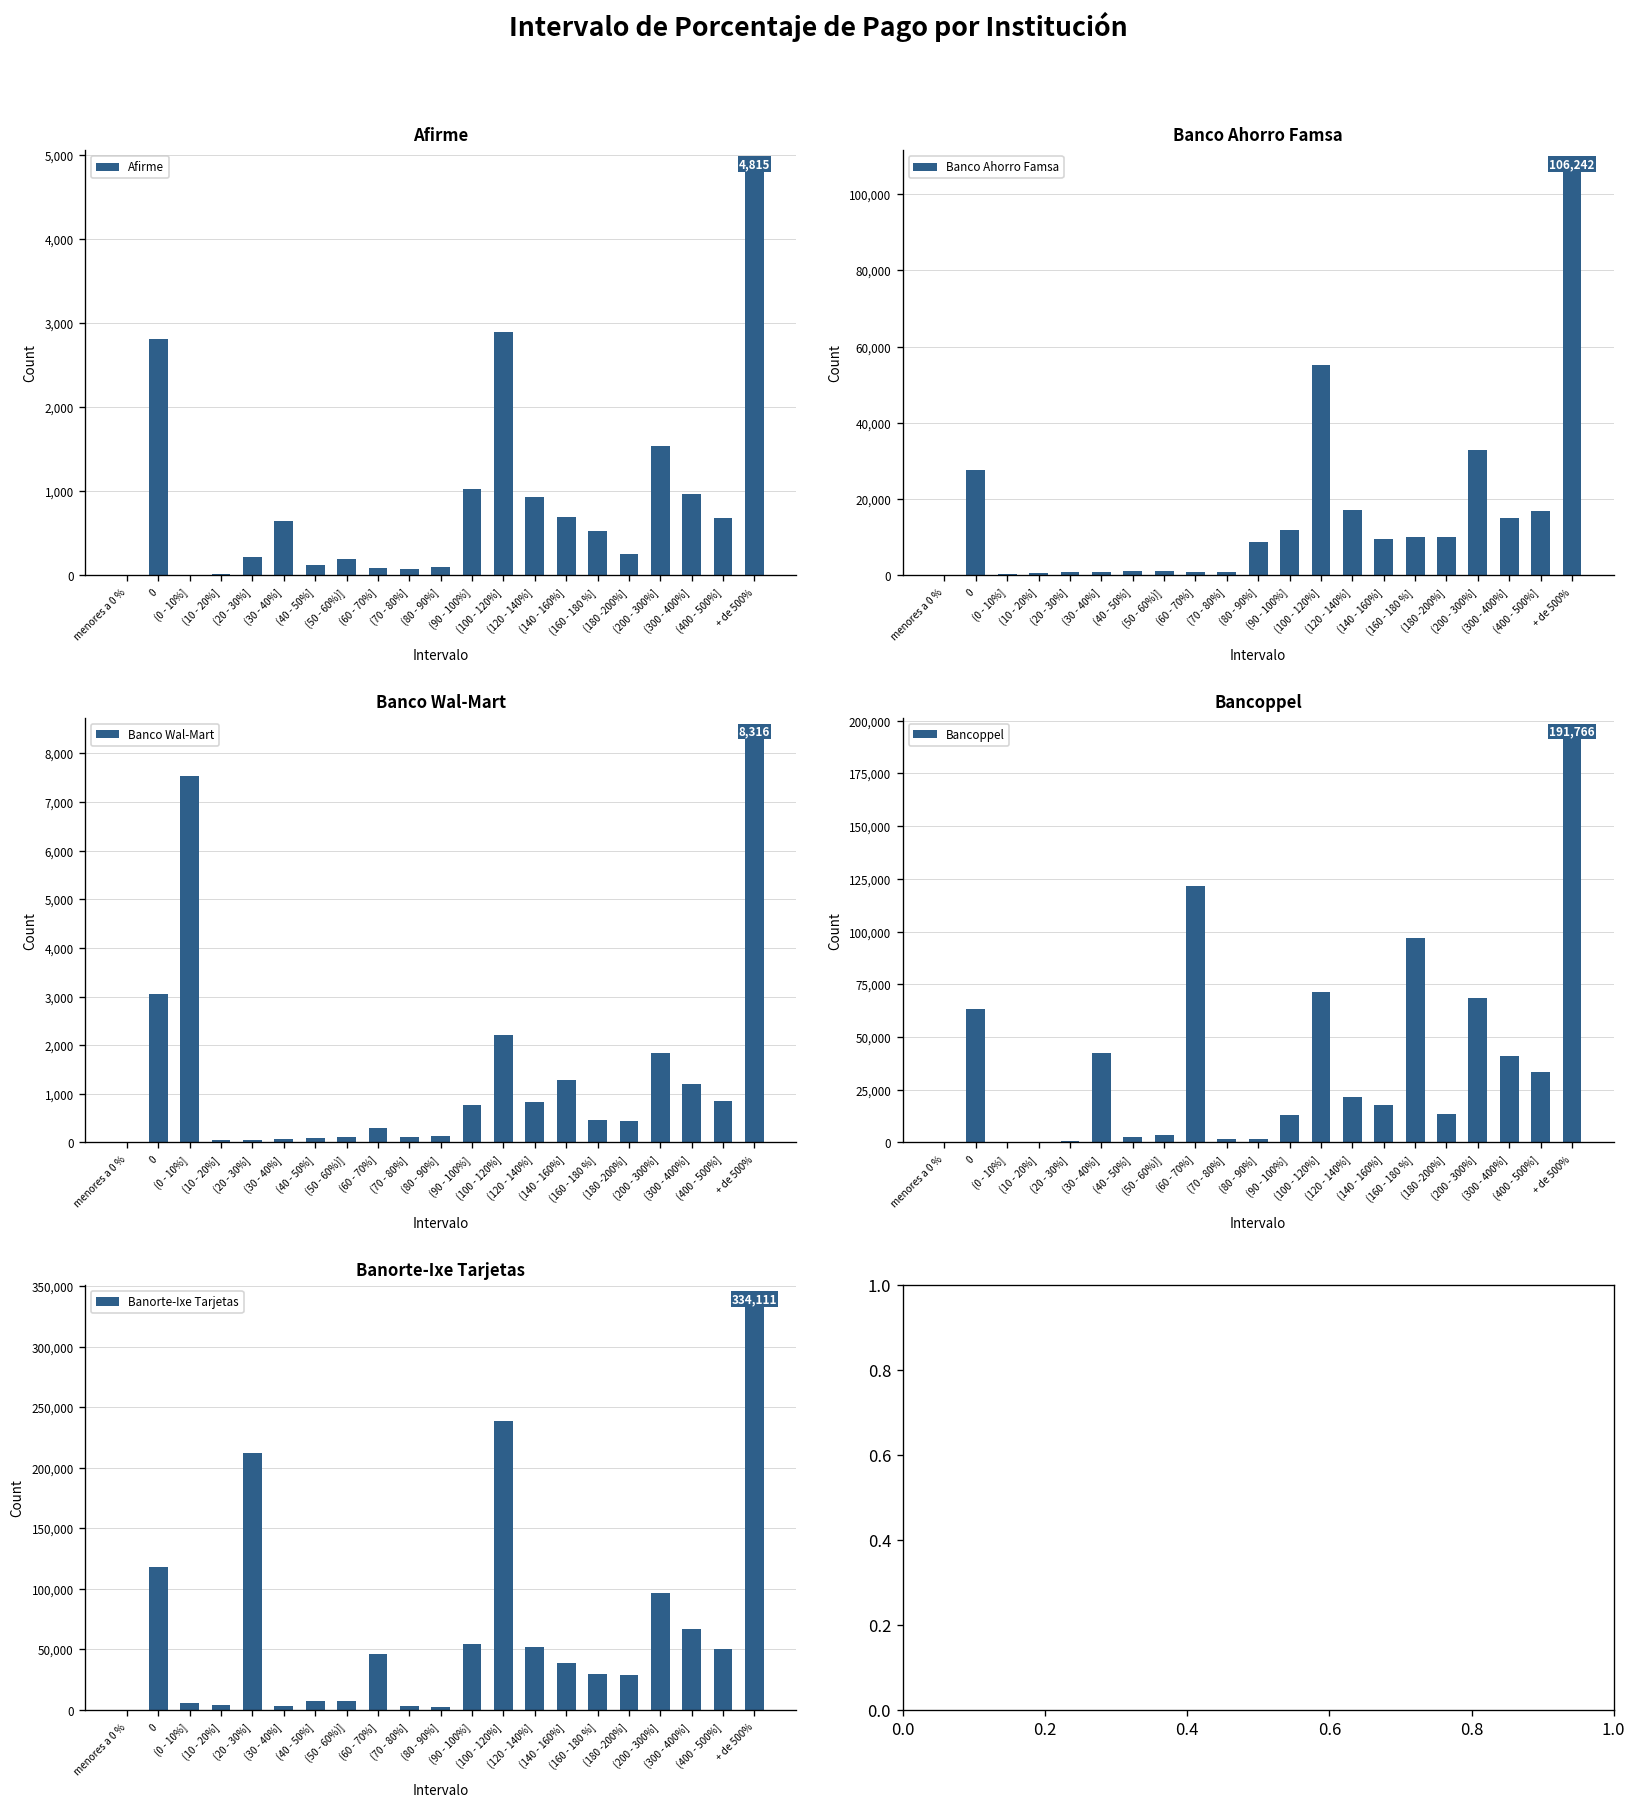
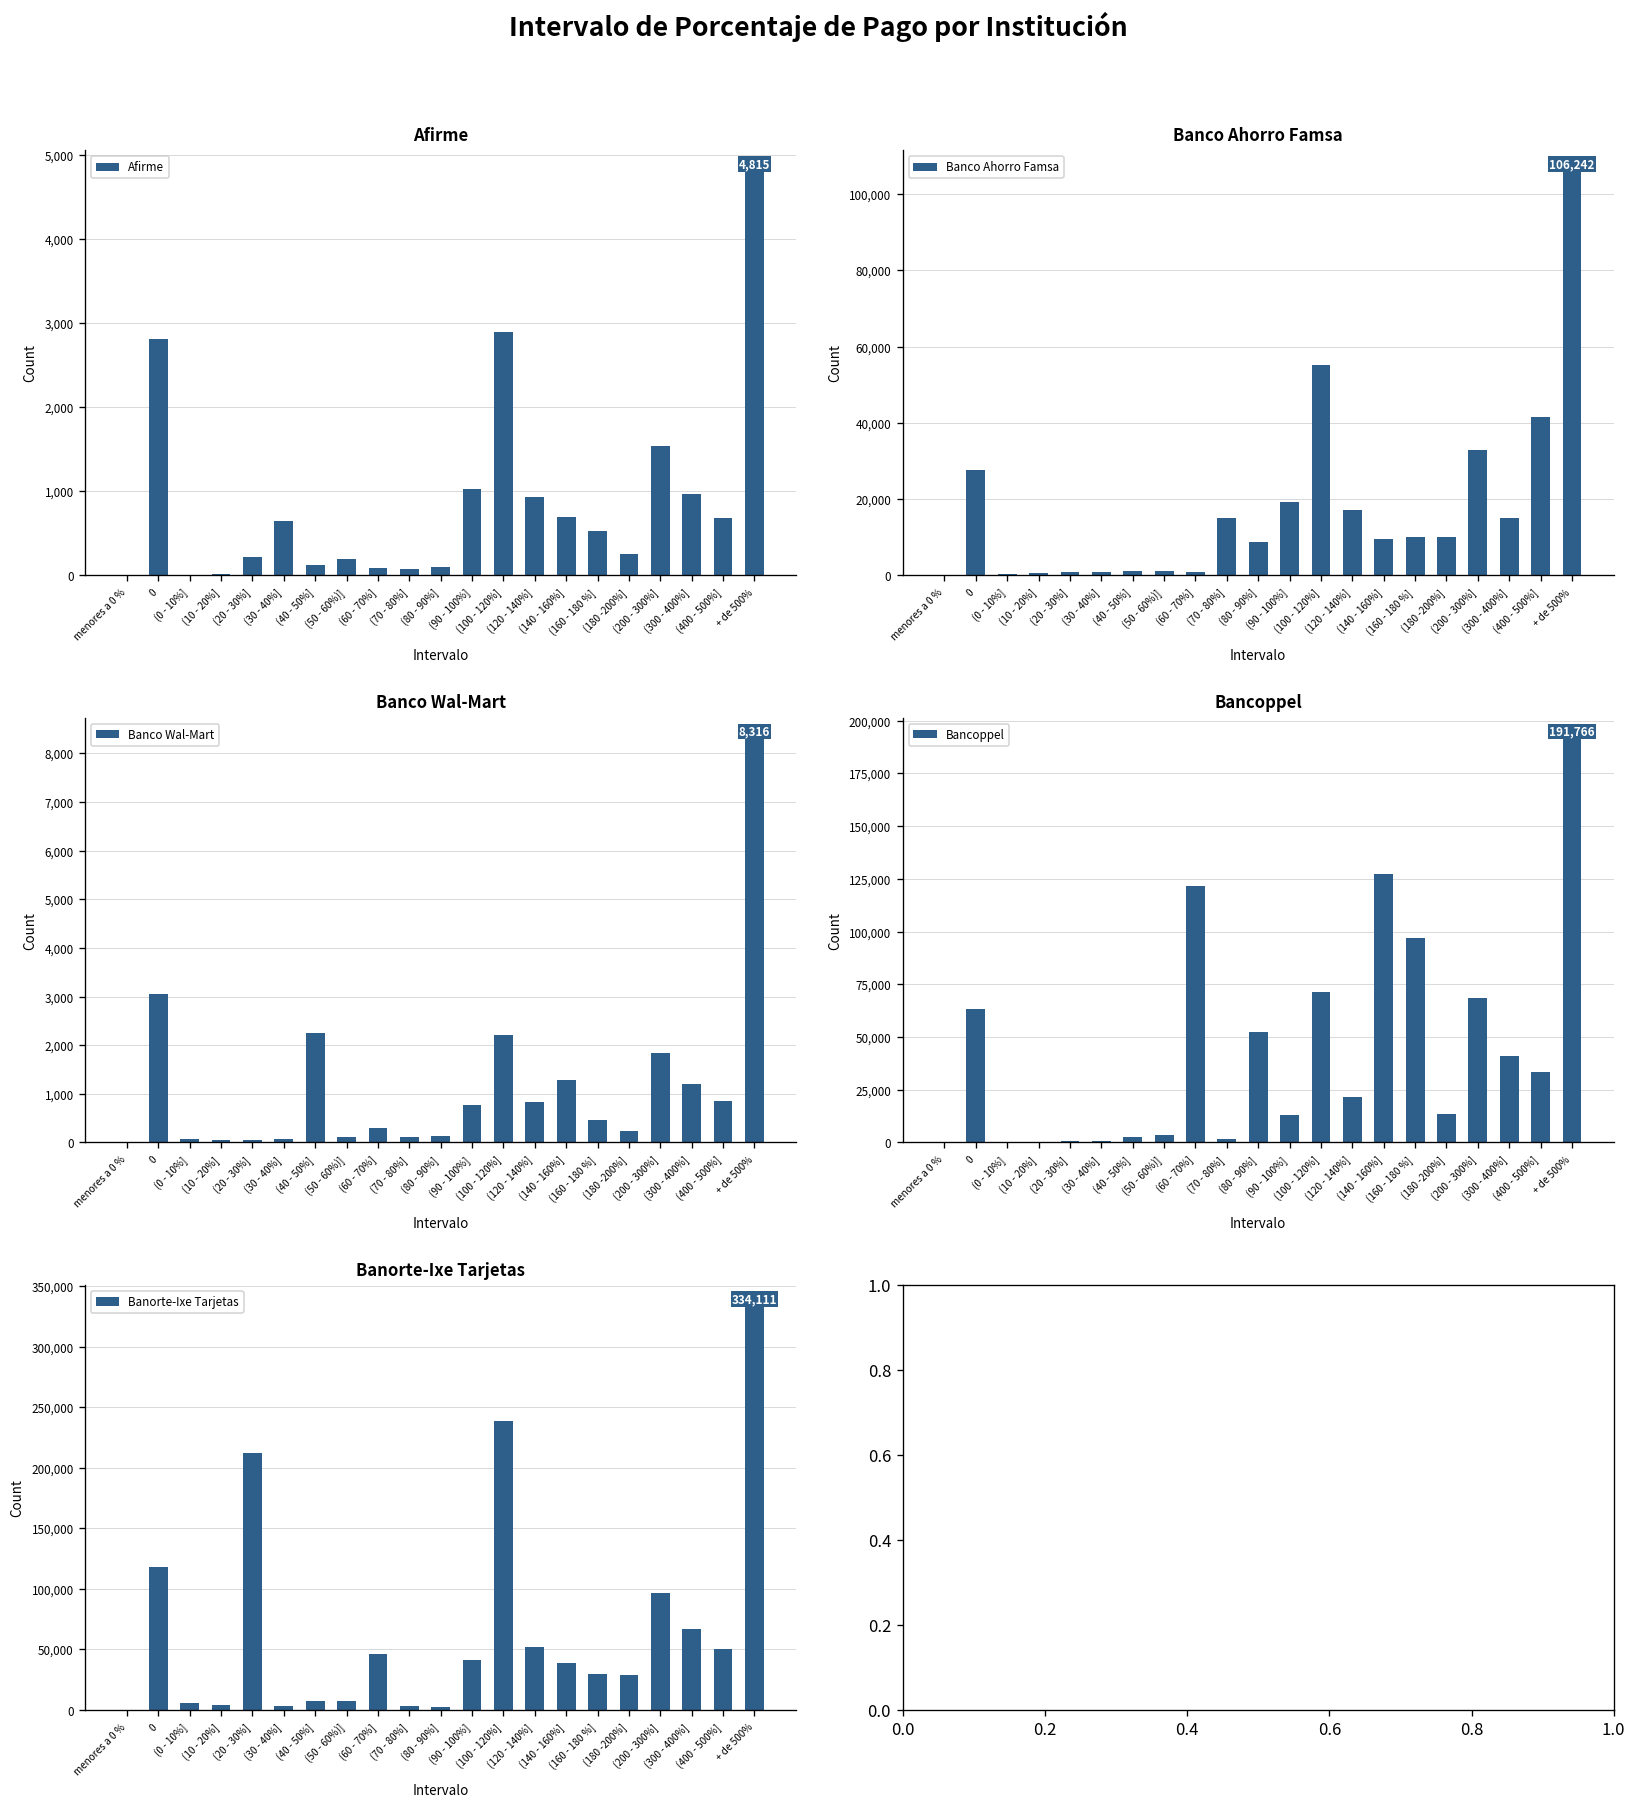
  {
    "Afirme": {
      "menores a 0 %": "0",
      "0": "2,800",
      "(20 - 30%]": "200",
      "(30 - 40%]": "600",
      "(40 - 50%]": "100",
      "(50 - 60%)]": "200",
      "(60 - 70%]": "100",
      "(70 - 80%]": "100",
      "(80 - 90%]": "100",
      "(90 - 100%]": "1,000",
      "(100 - 120%]": "2,900",
      "(120 - 140%]": "900",
      "(140 - 160%]": "700",
      "(160 - 180 %]": "500",
      "(180 -200%]": "200",
      "(200 - 300%]": "1,500",
      "(300 - 400%]": "1,000",
      "(400 - 500%]": "700"
    },
    "Banco Ahorro Famsa": {
      "menores a 0 %": "0",
      "0": "27,000",
      "(20 - 30%]": "1,000",
      "(30 - 40%]": "1,000",
      "(40 - 50%]": "1,000",
      "(50 - 60%)]": "1,000",
      "(60 - 70%]": "1,000",
-     "(70 - 80%]": "1,000",
+     "(70 - 80%]": "15,000",
      "(80 - 90%]": "9,000",
-     "(90 - 100%]": "12,000",
+     "(90 - 100%]": "19,000",
      "(100 - 120%]": "55,000",
      "(120 - 140%]": "17,000",
      "(140 - 160%]": "9,000",
      "(160 - 180 %]": "10,000",
      "(180 -200%]": "10,000",
      "(200 - 300%]": "33,000",
      "(300 - 400%]": "15,000",
-     "(400 - 500%]": "17,000"
+     "(400 - 500%]": "41,000"
    },
    "Banco Wal-Mart": {
      "menores a 0 %": "0",
      "0": "3,000",
-     "(0 - 10%]": "7,500",
+     "(0 - 10%]": "100",
      "(30 - 40%]": "100",
-     "(40 - 50%]": "100",
+     "(40 - 50%]": "2,200",
      "(50 - 60%)]": "100",
      "(60 - 70%]": "300",
      "(70 - 80%]": "100",
      "(80 - 90%]": "100",
      "(90 - 100%]": "800",
      "(100 - 120%]": "2,200",
      "(120 - 140%]": "800",
      "(140 - 160%]": "1,300",
      "(160 - 180 %]": "500",
-     "(180 -200%]": "400",
+     "(180 -200%]": "200",
      "(200 - 300%]": "1,800",
      "(300 - 400%]": "1,200",
      "(400 - 500%]": "900"
    },
    "Bancoppel": {
      "menores a 0 %": "0",
      "0": "63,000",
-     "(30 - 40%]": "42,000",
+     "(30 - 40%]": "1,000",
      "(40 - 50%]": "3,000",
      "(50 - 60%)]": "4,000",
      "(60 - 70%]": "122,000",
      "(70 - 80%]": "2,000",
-     "(80 - 90%]": "1,000",
+     "(80 - 90%]": "52,000",
      "(90 - 100%]": "13,000",
      "(100 - 120%]": "71,000",
      "(120 - 140%]": "21,000",
-     "(140 - 160%]": "18,000",
+     "(140 - 160%]": "127,000",
      "(160 - 180 %]": "97,000",
      "(180 -200%]": "13,000",
      "(200 - 300%]": "69,000",
      "(300 - 400%]": "41,000",
      "(400 - 500%]": "33,000"
    },
    "Banorte-Ixe Tarjetas": {
      "menores a 0 %": "0",
      "0": "118,000",
      "(0 - 10%]": "6,000",
      "(10 - 20%]": "4,000",
      "(20 - 30%]": "212,000",
      "(30 - 40%]": "3,000",
      "(40 - 50%]": "8,000",
      "(50 - 60%)]": "7,000",
      "(60 - 70%]": "46,000",
      "(70 - 80%]": "3,000",
      "(80 - 90%]": "3,000",
-     "(90 - 100%]": "54,000",
+     "(90 - 100%]": "41,000",
      "(100 - 120%]": "239,000",
      "(120 - 140%]": "52,000",
      "(140 - 160%]": "39,000",
      "(160 - 180 %]": "30,000",
      "(180 -200%]": "29,000",
      "(200 - 300%]": "96,000",
      "(300 - 400%]": "67,000",
      "(400 - 500%]": "50,000"
    }
  }
